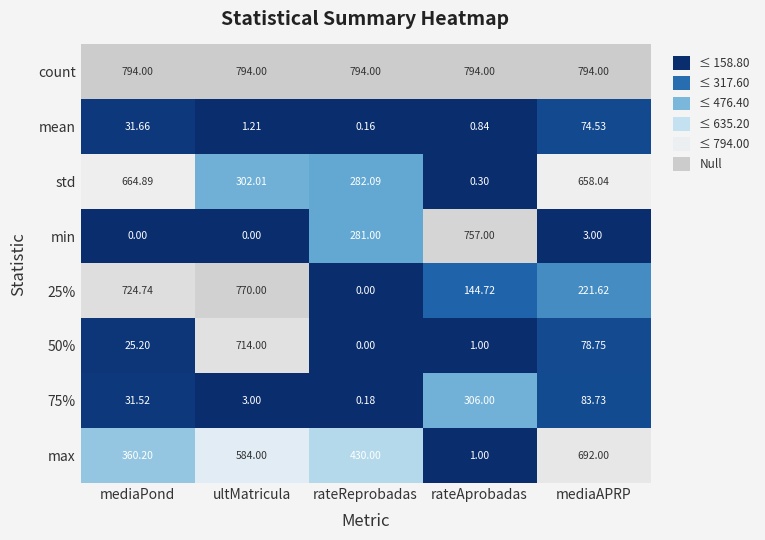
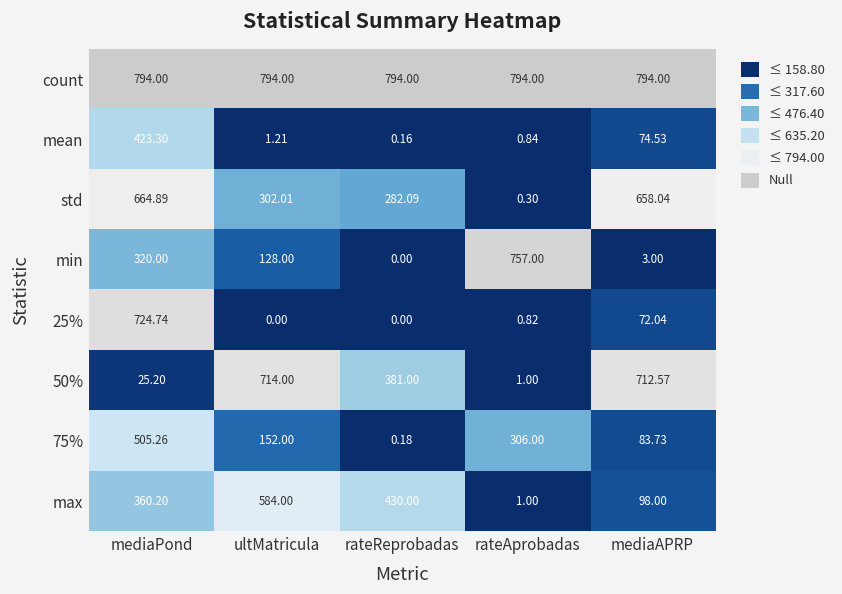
  {
    "count": {
      "mediaPond": 794.00,
      "ultMatricula": 794.00,
      "rateReprobadas": 794.00,
      "rateAprobadas": 794.00,
      "mediaAPRP": 794.00
    },
    "mean": {
-     "mediaPond": 31.66,
+     "mediaPond": 423.30,
      "ultMatricula": 1.21,
      "rateReprobadas": 0.16,
      "rateAprobadas": 0.84,
      "mediaAPRP": 74.53
    },
    "std": {
      "mediaPond": 664.89,
      "ultMatricula": 302.01,
      "rateReprobadas": 282.09,
      "rateAprobadas": 0.30,
      "mediaAPRP": 658.04
    },
    "min": {
-     "mediaPond": 0.00,
-     "ultMatricula": 0.00,
-     "rateReprobadas": 281.00,
+     "mediaPond": 320.00,
+     "ultMatricula": 128.00,
+     "rateReprobadas": 0.00,
      "rateAprobadas": 757.00,
      "mediaAPRP": 3.00
    },
    "25%": {
      "mediaPond": 724.74,
-     "ultMatricula": 770.00,
+     "ultMatricula": 0.00,
      "rateReprobadas": 0.00,
-     "rateAprobadas": 144.72,
-     "mediaAPRP": 221.62
+     "rateAprobadas": 0.82,
+     "mediaAPRP": 72.04
    },
    "50%": {
      "mediaPond": 25.20,
      "ultMatricula": 714.00,
-     "rateReprobadas": 0.00,
+     "rateReprobadas": 381.00,
      "rateAprobadas": 1.00,
-     "mediaAPRP": 78.75
+     "mediaAPRP": 712.57
    },
    "75%": {
-     "mediaPond": 31.52,
-     "ultMatricula": 3.00,
+     "mediaPond": 505.26,
+     "ultMatricula": 152.00,
      "rateReprobadas": 0.18,
      "rateAprobadas": 306.00,
      "mediaAPRP": 83.73
    },
    "max": {
      "mediaPond": 360.20,
      "ultMatricula": 584.00,
      "rateReprobadas": 430.00,
      "rateAprobadas": 1.00,
-     "mediaAPRP": 692.00
+     "mediaAPRP": 98.00
    }
  }
